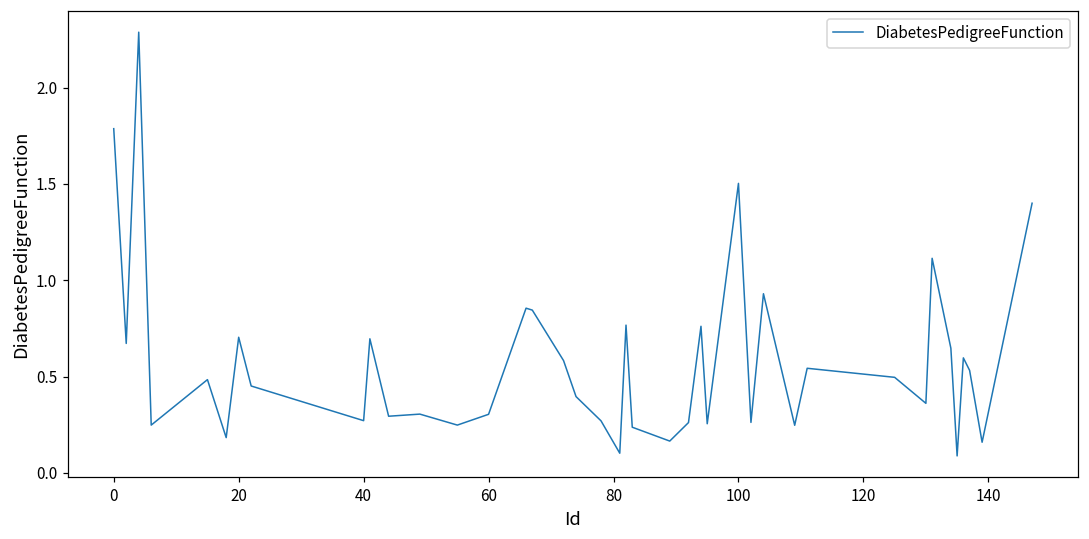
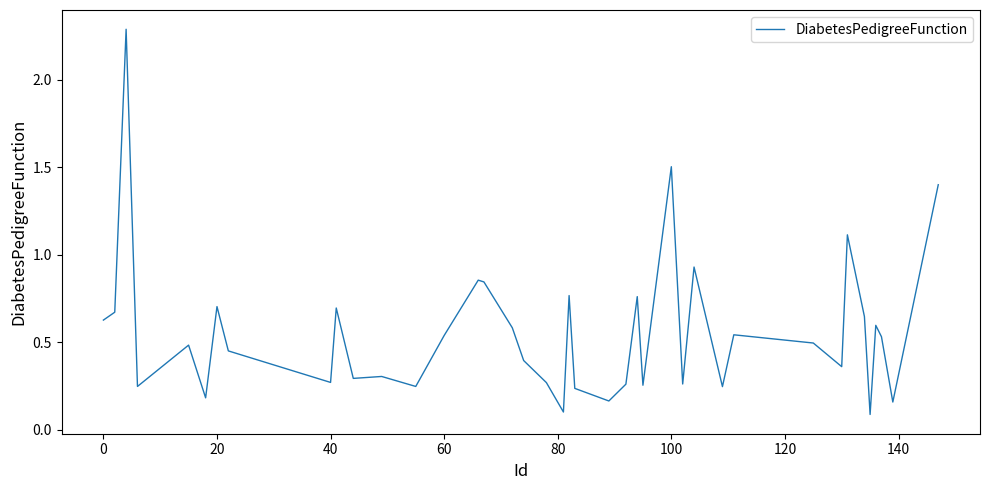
  {
-   "0": 1.79,
+   "0": 0.63,
    "20": 0.70,
    "40": 0.27,
-   "60": 0.30,
+   "60": 0.54,
    "100": 1.50
  }
